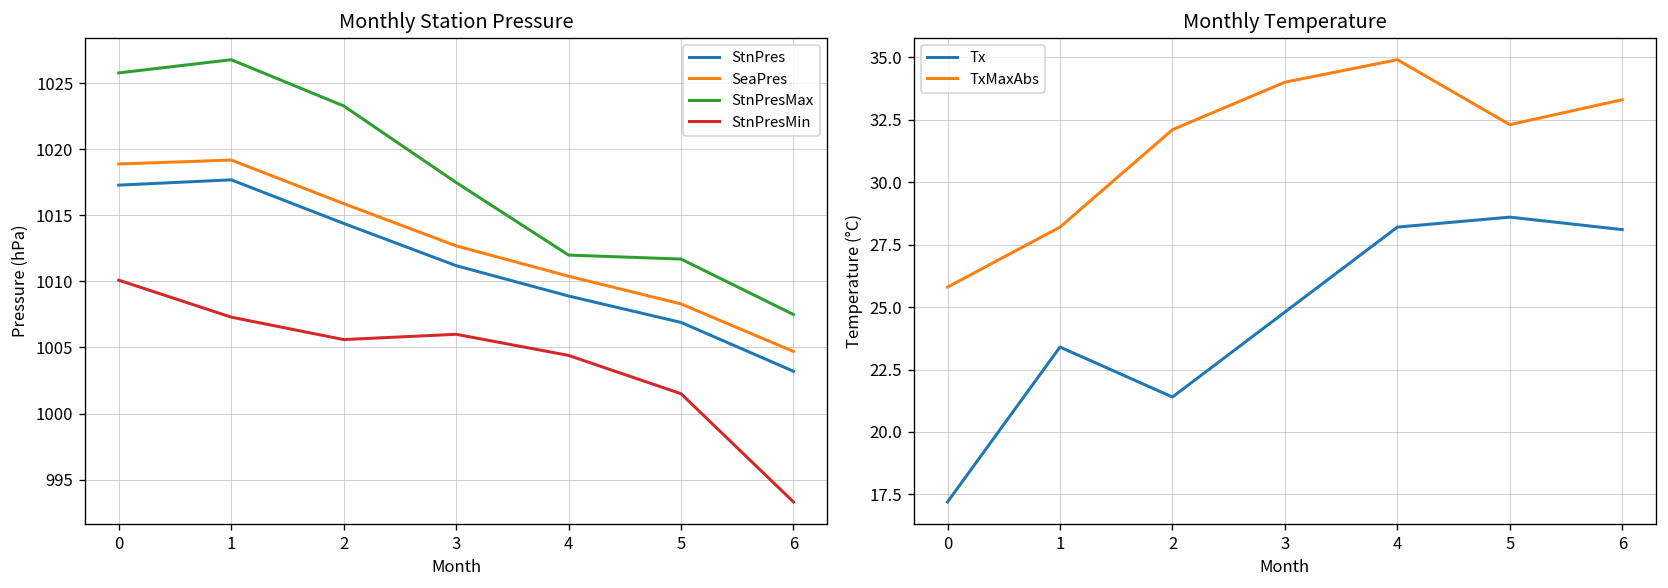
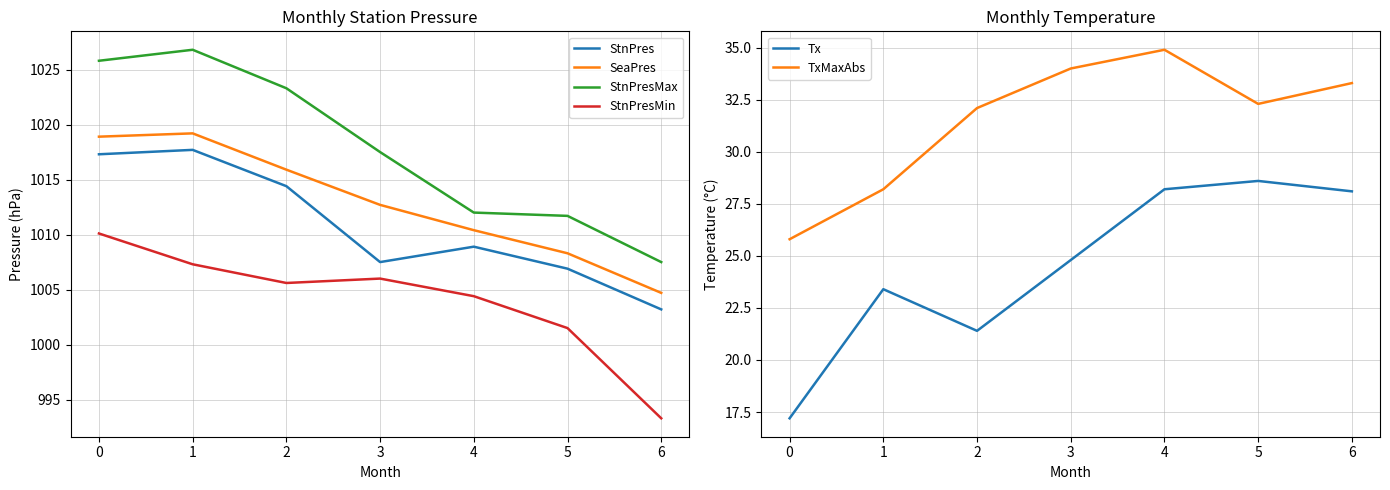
  {
    "Monthly Station Pressure": {
      "StnPres": {
        "0": 1017.3,
        "1": 1017.7,
        "2": 1014.4,
-       "3": 1011.2,
+       "3": 1007.5,
        "4": 1008.9,
        "5": 1006.9,
        "6": 1003.2
      },
      "SeaPres": {
        "0": 1018.9,
        "1": 1019.2,
        "2": 1015.9,
        "3": 1012.7,
        "4": 1010.4,
        "5": 1008.3,
        "6": 1004.7
      },
      "StnPresMax": {
        "0": 1025.8,
        "1": 1026.8,
        "2": 1023.3,
        "3": 1017.5,
        "4": 1012.0,
        "5": 1011.7,
        "6": 1007.5
      },
      "StnPresMin": {
        "0": 1010.1,
        "1": 1007.3,
        "2": 1005.6,
        "3": 1006.0,
        "4": 1004.4,
        "5": 1001.5,
        "6": 993.3
      }
    },
    "Monthly Temperature": {
      "Tx": {
        "0": 17.2,
        "1": 23.4,
        "2": 21.4,
        "3": 24.8,
        "4": 28.2,
        "5": 28.6,
        "6": 28.1
      },
      "TxMaxAbs": {
        "0": 25.8,
        "1": 28.2,
        "2": 32.1,
        "3": 34.0,
        "4": 34.9,
        "5": 32.3,
        "6": 33.3
      }
    }
  }
